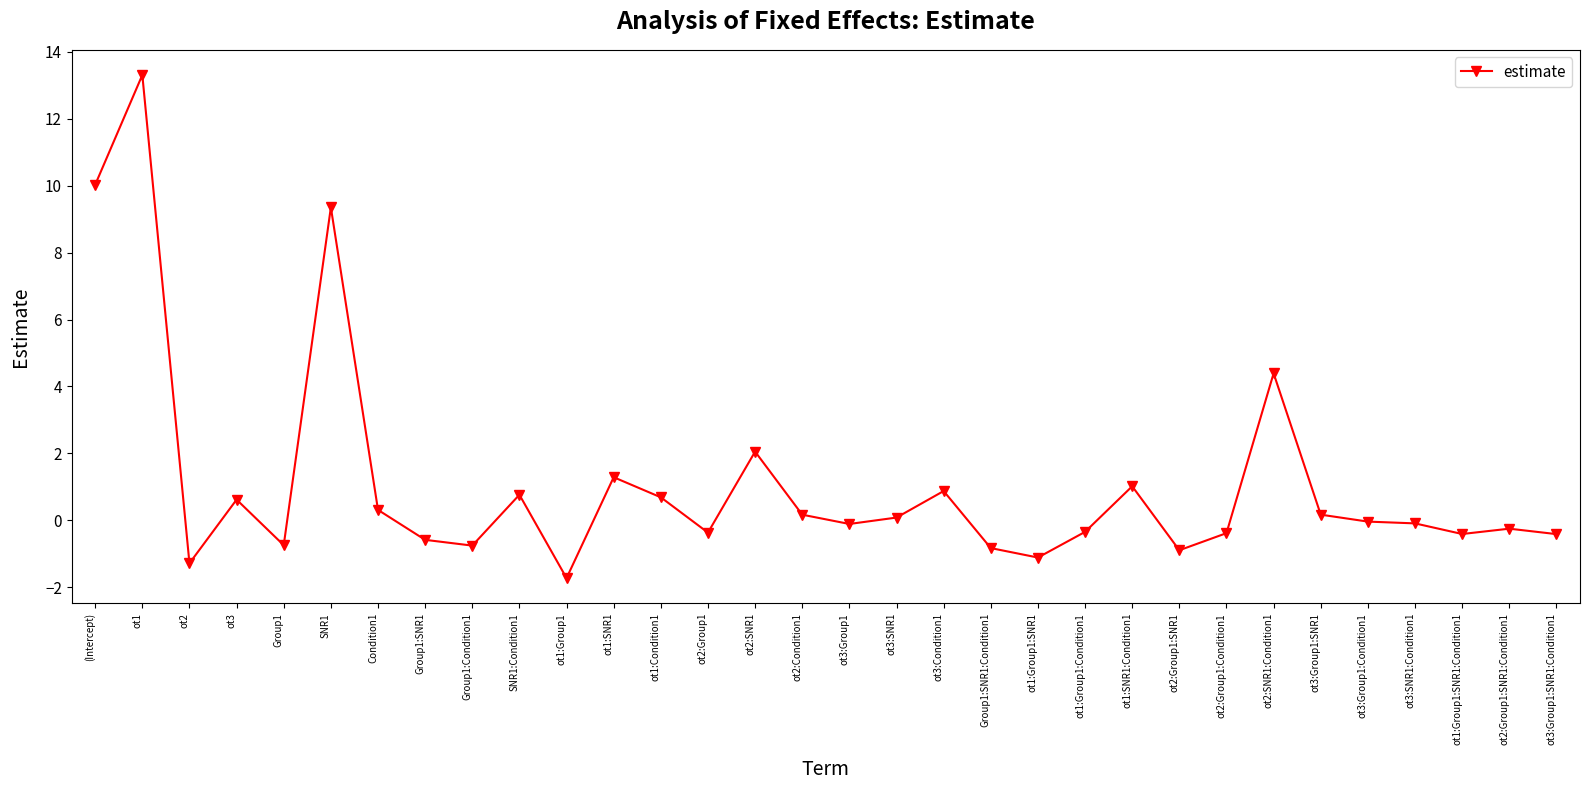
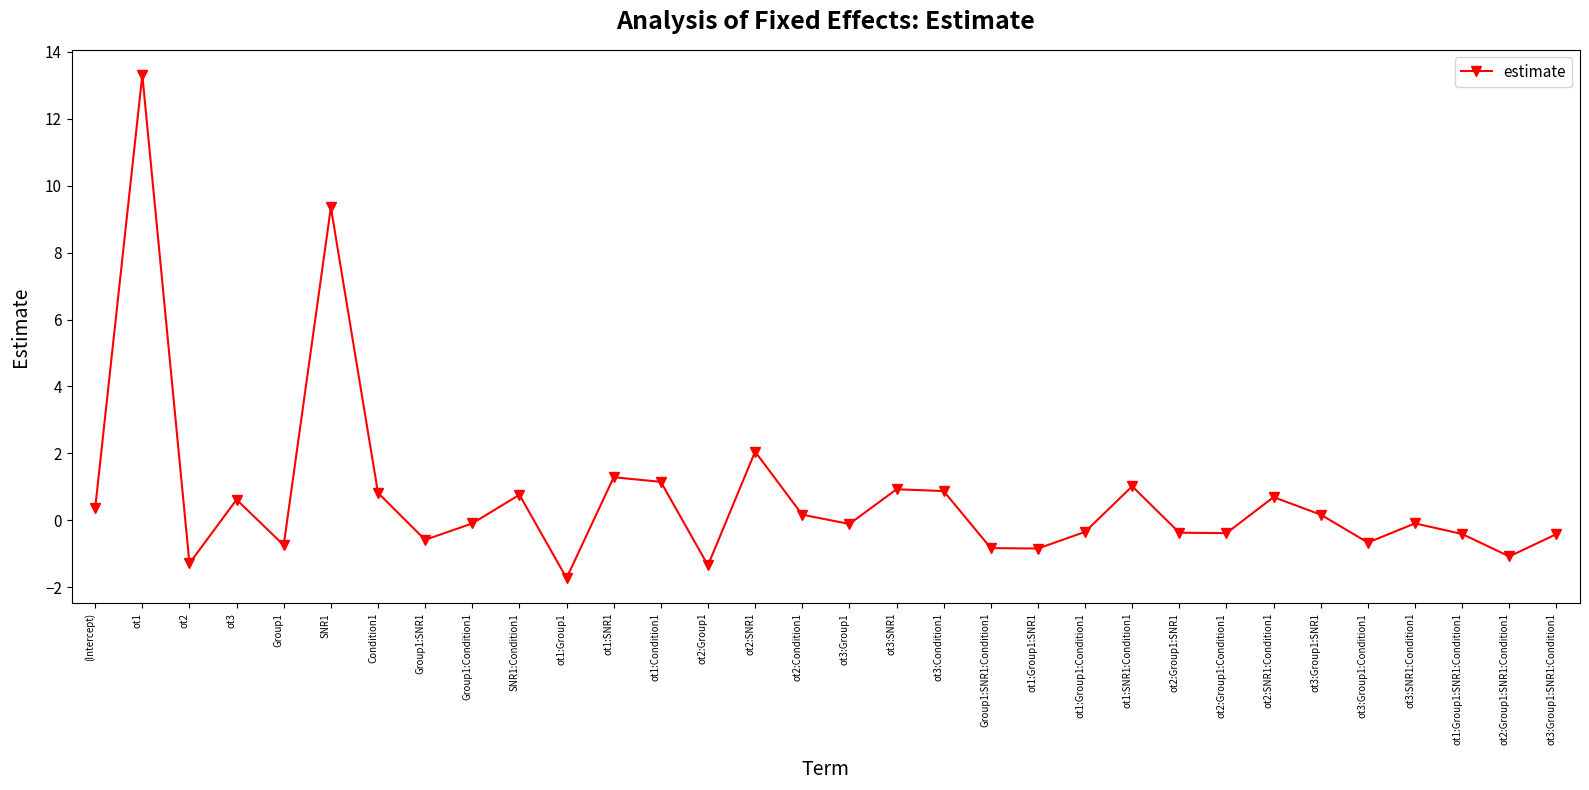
  {
-   "(Intercept)": 10.0,
+   "(Intercept)": 0.4,
    "ot1": 13.3,
    "ot2": -1.3,
    "ot3": 0.6,
    "Group1": -0.7,
    "SNR1": 9.3,
-   "Condition1": 0.3,
+   "Condition1": 0.8,
    "Group1:SNR1": -0.6,
-   "Group1:Condition1": -0.8,
+   "Group1:Condition1": -0.1,
    "SNR1:Condition1": 0.8,
    "ot1:Group1": -1.7,
    "ot1:SNR1": 1.3,
-   "ot1:Condition1": 0.7,
-   "ot2:Group1": -0.4,
+   "ot1:Condition1": 1.2,
+   "ot2:Group1": -1.3,
    "ot2:SNR1": 2.1,
    "ot2:Condition1": 0.2,
    "ot3:Group1": -0.1,
-   "ot3:SNR1": 0.1,
+   "ot3:SNR1": 0.9,
    "ot3:Condition1": 0.9,
    "Group1:SNR1:Condition1": -0.8,
-   "ot1:Group1:SNR1": -1.1,
+   "ot1:Group1:SNR1": -0.8,
    "ot1:Group1:Condition1": -0.3,
    "ot1:SNR1:Condition1": 1.0,
-   "ot2:Group1:SNR1": -0.9,
+   "ot2:Group1:SNR1": -0.4,
    "ot2:Group1:Condition1": -0.4,
-   "ot2:SNR1:Condition1": 4.4,
+   "ot2:SNR1:Condition1": 0.7,
    "ot3:Group1:SNR1": 0.2,
-   "ot3:Group1:Condition1": 0.0,
+   "ot3:Group1:Condition1": -0.7,
    "ot3:SNR1:Condition1": -0.1,
    "ot1:Group1:SNR1:Condition1": -0.4,
-   "ot2:Group1:SNR1:Condition1": -0.2,
+   "ot2:Group1:SNR1:Condition1": -1.1,
    "ot3:Group1:SNR1:Condition1": -0.4
  }
